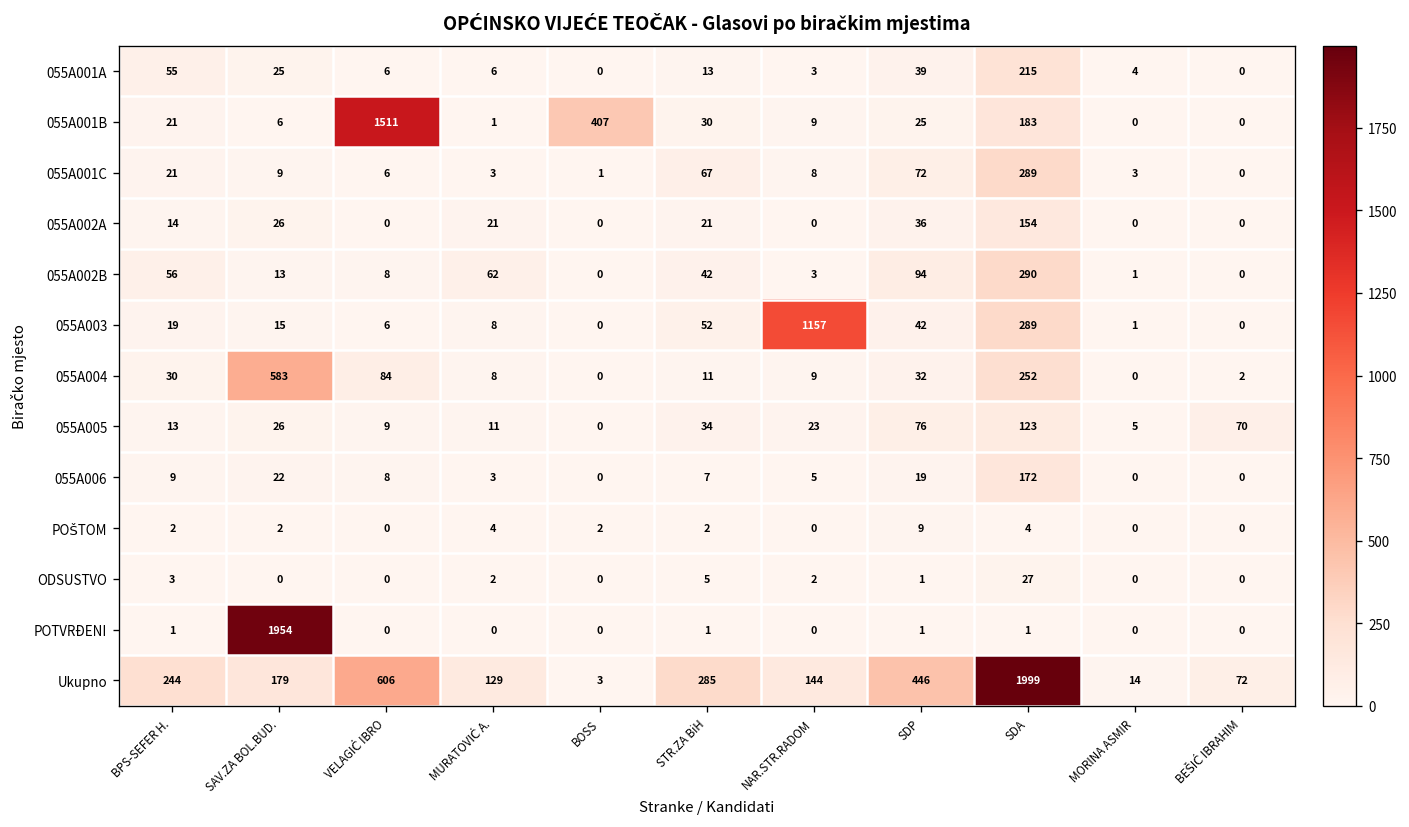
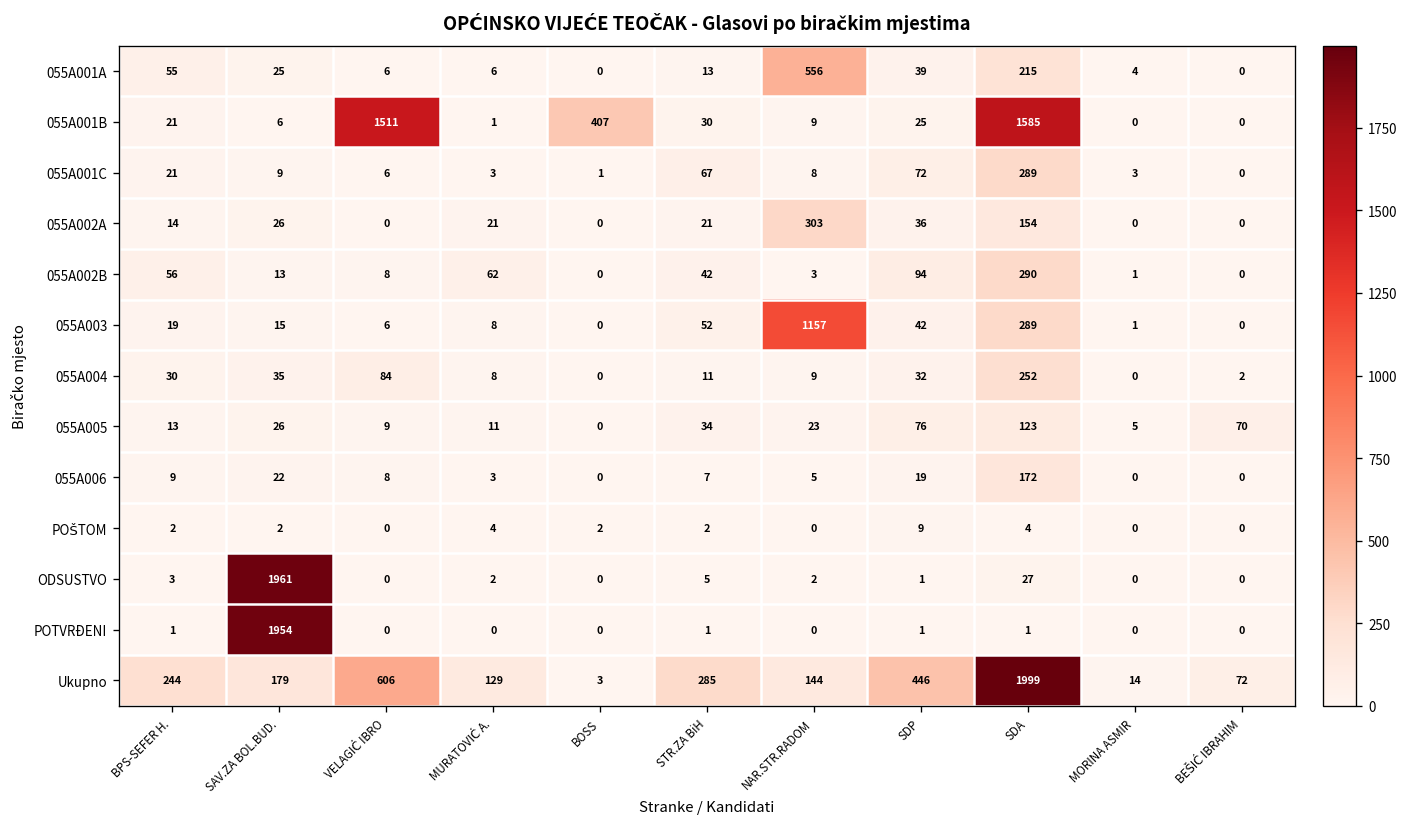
  {
    "055A001A": {
      "BPS-SEFER H.": 55,
      "SAV.ZA BOL.BUD.": 25,
      "VELAGIĆ IBRO": 6,
      "MURATOVIĆ A.": 6,
      "BOSS": 0,
      "STR.ZA BiH": 13,
-     "NAR.STR.RADOM": 3,
+     "NAR.STR.RADOM": 556,
      "SDP": 39,
      "SDA": 215,
      "MORINA ASMIR": 4,
      "BEŠIĆ IBRAHIM": 0
    },
    "055A001B": {
      "BPS-SEFER H.": 21,
      "SAV.ZA BOL.BUD.": 6,
      "VELAGIĆ IBRO": 1511,
      "MURATOVIĆ A.": 1,
      "BOSS": 407,
      "STR.ZA BiH": 30,
      "NAR.STR.RADOM": 9,
      "SDP": 25,
-     "SDA": 183,
+     "SDA": 1585,
      "MORINA ASMIR": 0,
      "BEŠIĆ IBRAHIM": 0
    },
    "055A001C": {
      "BPS-SEFER H.": 21,
      "SAV.ZA BOL.BUD.": 9,
      "VELAGIĆ IBRO": 6,
      "MURATOVIĆ A.": 3,
      "BOSS": 1,
      "STR.ZA BiH": 67,
      "NAR.STR.RADOM": 8,
      "SDP": 72,
      "SDA": 289,
      "MORINA ASMIR": 3,
      "BEŠIĆ IBRAHIM": 0
    },
    "055A002A": {
      "BPS-SEFER H.": 14,
      "SAV.ZA BOL.BUD.": 26,
      "VELAGIĆ IBRO": 0,
      "MURATOVIĆ A.": 21,
      "BOSS": 0,
      "STR.ZA BiH": 21,
-     "NAR.STR.RADOM": 0,
+     "NAR.STR.RADOM": 303,
      "SDP": 36,
      "SDA": 154,
      "MORINA ASMIR": 0,
      "BEŠIĆ IBRAHIM": 0
    },
    "055A002B": {
      "BPS-SEFER H.": 56,
      "SAV.ZA BOL.BUD.": 13,
      "VELAGIĆ IBRO": 8,
      "MURATOVIĆ A.": 62,
      "BOSS": 0,
      "STR.ZA BiH": 42,
      "NAR.STR.RADOM": 3,
      "SDP": 94,
      "SDA": 290,
      "MORINA ASMIR": 1,
      "BEŠIĆ IBRAHIM": 0
    },
    "055A003": {
      "BPS-SEFER H.": 19,
      "SAV.ZA BOL.BUD.": 15,
      "VELAGIĆ IBRO": 6,
      "MURATOVIĆ A.": 8,
      "BOSS": 0,
      "STR.ZA BiH": 52,
      "NAR.STR.RADOM": 1157,
      "SDP": 42,
      "SDA": 289,
      "MORINA ASMIR": 1,
      "BEŠIĆ IBRAHIM": 0
    },
    "055A004": {
      "BPS-SEFER H.": 30,
-     "SAV.ZA BOL.BUD.": 583,
+     "SAV.ZA BOL.BUD.": 35,
      "VELAGIĆ IBRO": 84,
      "MURATOVIĆ A.": 8,
      "BOSS": 0,
      "STR.ZA BiH": 11,
      "NAR.STR.RADOM": 9,
      "SDP": 32,
      "SDA": 252,
      "MORINA ASMIR": 0,
      "BEŠIĆ IBRAHIM": 2
    },
    "055A005": {
      "BPS-SEFER H.": 13,
      "SAV.ZA BOL.BUD.": 26,
      "VELAGIĆ IBRO": 9,
      "MURATOVIĆ A.": 11,
      "BOSS": 0,
      "STR.ZA BiH": 34,
      "NAR.STR.RADOM": 23,
      "SDP": 76,
      "SDA": 123,
      "MORINA ASMIR": 5,
      "BEŠIĆ IBRAHIM": 70
    },
    "055A006": {
      "BPS-SEFER H.": 9,
      "SAV.ZA BOL.BUD.": 22,
      "VELAGIĆ IBRO": 8,
      "MURATOVIĆ A.": 3,
      "BOSS": 0,
      "STR.ZA BiH": 7,
      "NAR.STR.RADOM": 5,
      "SDP": 19,
      "SDA": 172,
      "MORINA ASMIR": 0,
      "BEŠIĆ IBRAHIM": 0
    },
    "POŠTOM": {
      "BPS-SEFER H.": 2,
      "SAV.ZA BOL.BUD.": 2,
      "VELAGIĆ IBRO": 0,
      "MURATOVIĆ A.": 4,
      "BOSS": 2,
      "STR.ZA BiH": 2,
      "NAR.STR.RADOM": 0,
      "SDP": 9,
      "SDA": 4,
      "MORINA ASMIR": 0,
      "BEŠIĆ IBRAHIM": 0
    },
    "ODSUSTVO": {
      "BPS-SEFER H.": 3,
-     "SAV.ZA BOL.BUD.": 0,
+     "SAV.ZA BOL.BUD.": 1961,
      "VELAGIĆ IBRO": 0,
      "MURATOVIĆ A.": 2,
      "BOSS": 0,
      "STR.ZA BiH": 5,
      "NAR.STR.RADOM": 2,
      "SDP": 1,
      "SDA": 27,
      "MORINA ASMIR": 0,
      "BEŠIĆ IBRAHIM": 0
    },
    "POTVRĐENI": {
      "BPS-SEFER H.": 1,
      "SAV.ZA BOL.BUD.": 1954,
      "VELAGIĆ IBRO": 0,
      "MURATOVIĆ A.": 0,
      "BOSS": 0,
      "STR.ZA BiH": 1,
      "NAR.STR.RADOM": 0,
      "SDP": 1,
      "SDA": 1,
      "MORINA ASMIR": 0,
      "BEŠIĆ IBRAHIM": 0
    },
    "Ukupno": {
      "BPS-SEFER H.": 244,
      "SAV.ZA BOL.BUD.": 179,
      "VELAGIĆ IBRO": 606,
      "MURATOVIĆ A.": 129,
      "BOSS": 3,
      "STR.ZA BiH": 285,
      "NAR.STR.RADOM": 144,
      "SDP": 446,
      "SDA": 1999,
      "MORINA ASMIR": 14,
      "BEŠIĆ IBRAHIM": 72
    }
  }
